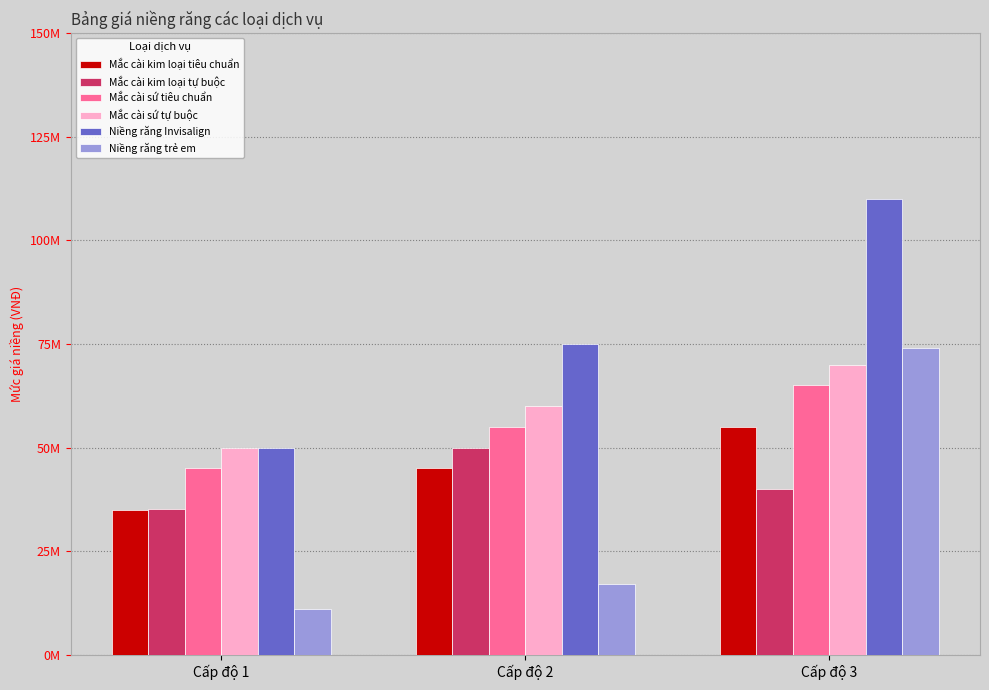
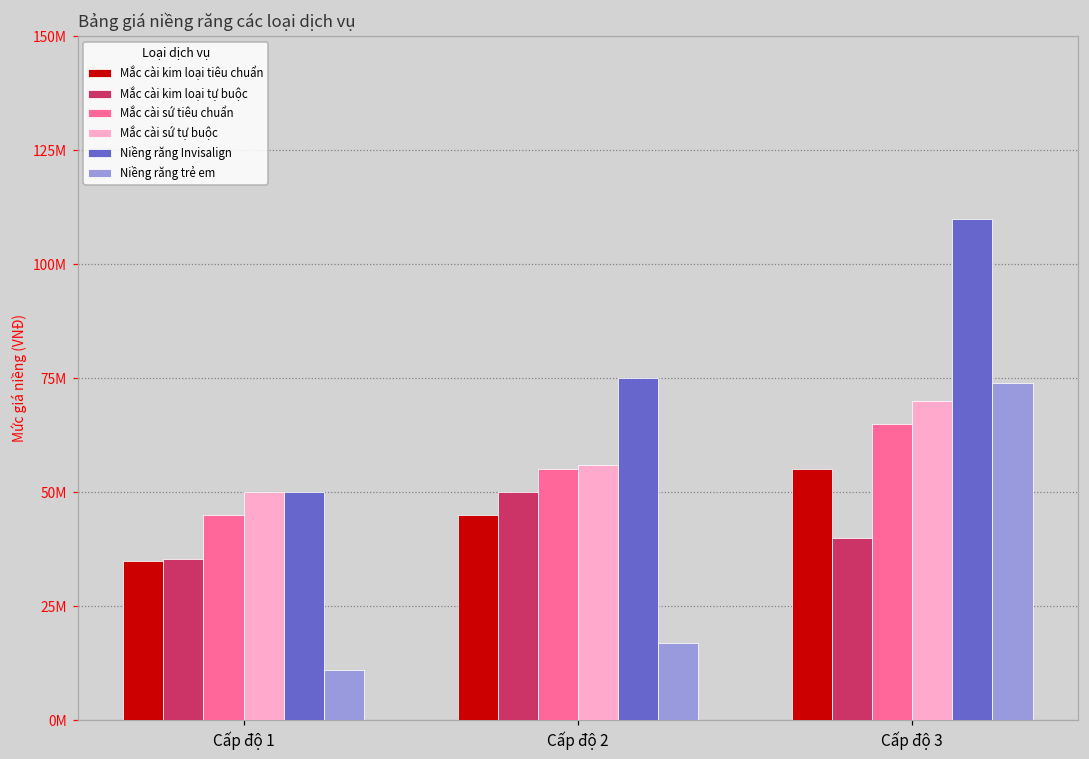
  {
    "Mắc cài kim loại tiêu chuẩn": {
      "Cấp độ 1": 35000000,
      "Cấp độ 2": 45000000,
      "Cấp độ 3": 55000000
    },
    "Mắc cài kim loại tự buộc": {
      "Cấp độ 1": 35000000,
      "Cấp độ 2": 50000000,
      "Cấp độ 3": 40000000
    },
    "Mắc cài sứ tiêu chuẩn": {
      "Cấp độ 1": 45000000,
      "Cấp độ 2": 55000000,
      "Cấp độ 3": 65000000
    },
    "Mắc cài sứ tự buộc": {
      "Cấp độ 1": 50000000,
-     "Cấp độ 2": 60000000,
+     "Cấp độ 2": 56000000,
      "Cấp độ 3": 70000000
    },
    "Niềng răng Invisalign": {
      "Cấp độ 1": 50000000,
      "Cấp độ 2": 75000000,
      "Cấp độ 3": 110000000
    },
    "Niềng răng trẻ em": {
      "Cấp độ 1": 11000000,
      "Cấp độ 2": 17000000,
      "Cấp độ 3": 74000000
    }
  }
